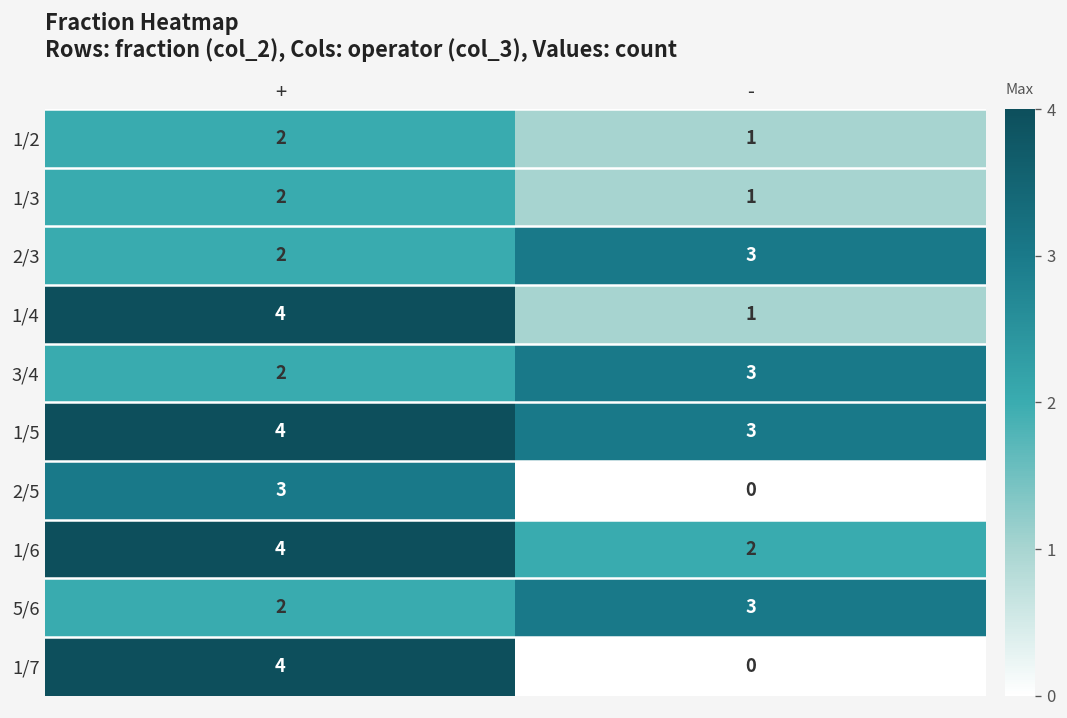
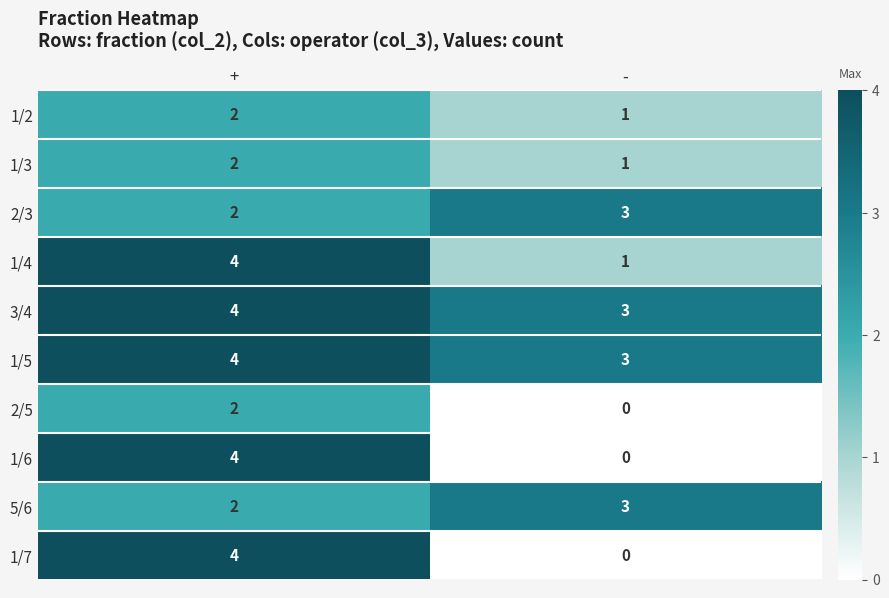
  {
    "1/2": {
      "+": 2,
      "-": 1
    },
    "1/3": {
      "+": 2,
      "-": 1
    },
    "2/3": {
      "+": 2,
      "-": 3
    },
    "1/4": {
      "+": 4,
      "-": 1
    },
    "3/4": {
-     "+": 2,
+     "+": 4,
      "-": 3
    },
    "1/5": {
      "+": 4,
      "-": 3
    },
    "2/5": {
-     "+": 3,
+     "+": 2,
      "-": 0
    },
    "1/6": {
      "+": 4,
-     "-": 2
+     "-": 0
    },
    "5/6": {
      "+": 2,
      "-": 3
    },
    "1/7": {
      "+": 4,
      "-": 0
    }
  }
